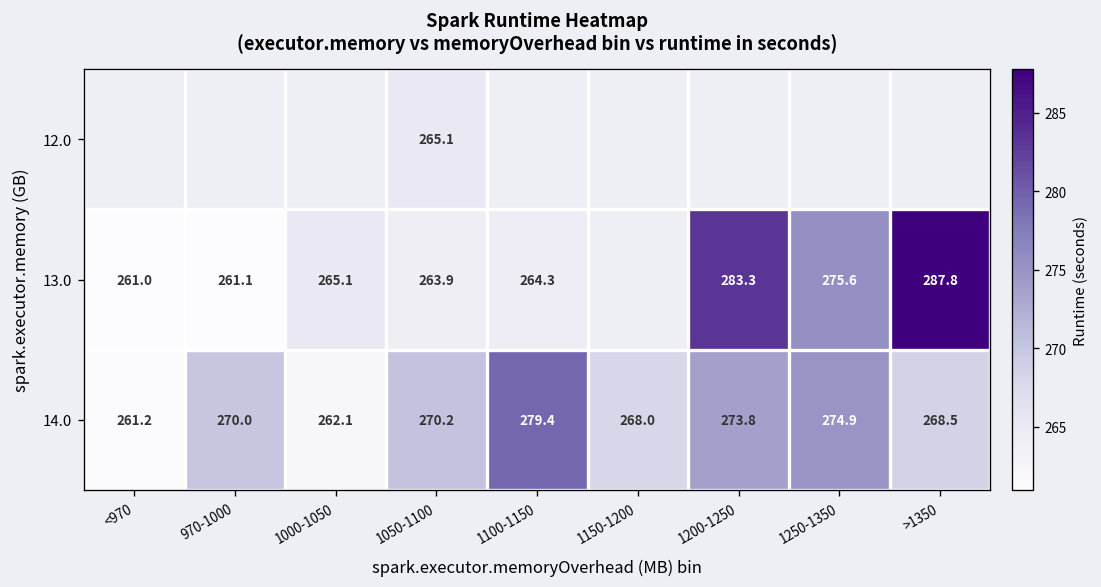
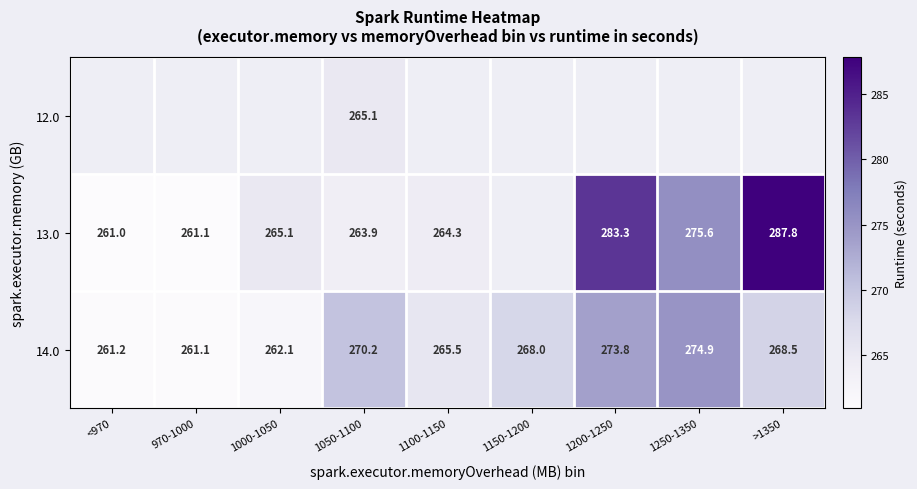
  {
    "12.0": {
      "1050-1100": 265.1
    },
    "13.0": {
      "<970": 261.0,
      "970-1000": 261.1,
      "1000-1050": 265.1,
      "1050-1100": 263.9,
      "1100-1150": 264.3,
      "1200-1250": 283.3,
      "1250-1350": 275.6,
      ">1350": 287.8
    },
    "14.0": {
      "<970": 261.2,
-     "970-1000": 270.0,
+     "970-1000": 261.1,
      "1000-1050": 262.1,
      "1050-1100": 270.2,
-     "1100-1150": 279.4,
+     "1100-1150": 265.5,
      "1150-1200": 268.0,
      "1200-1250": 273.8,
      "1250-1350": 274.9,
      ">1350": 268.5
    }
  }
